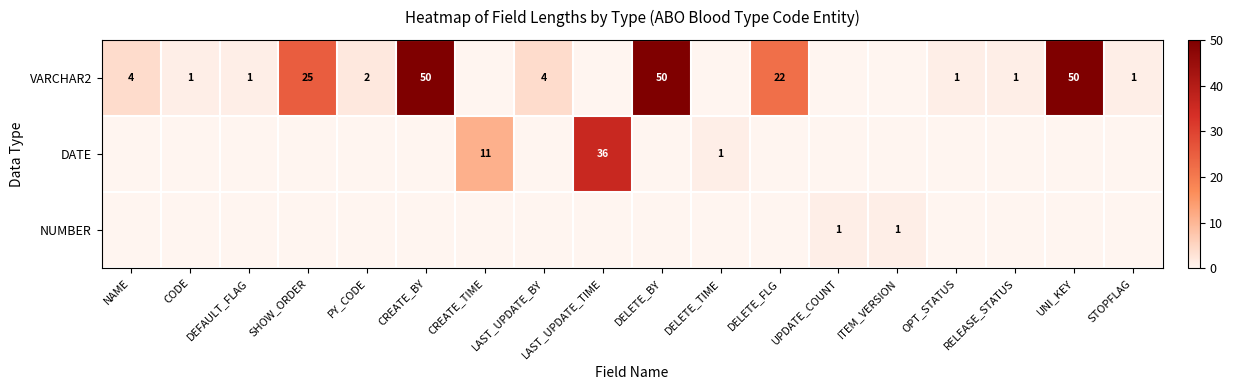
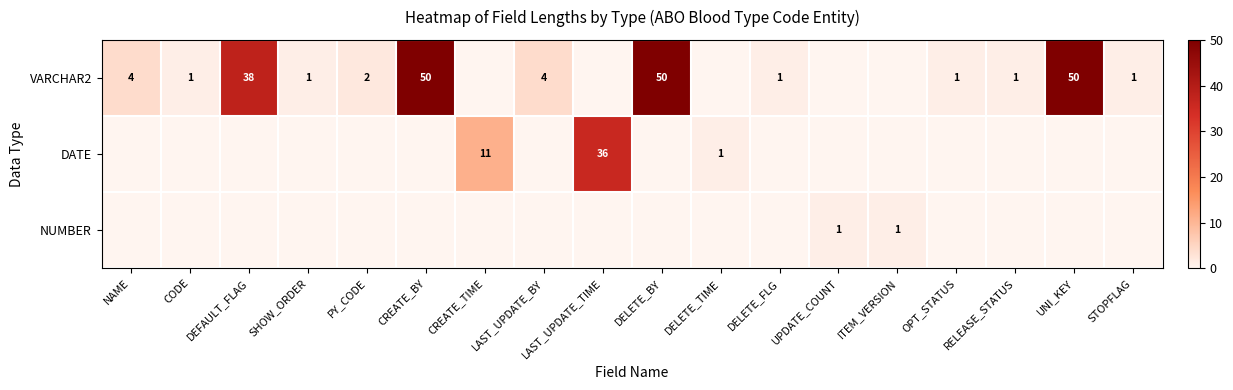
  {
    "VARCHAR2": {
      "NAME": 4,
      "CODE": 1,
-     "DEFAULT_FLAG": 1,
-     "SHOW_ORDER": 25,
+     "DEFAULT_FLAG": 38,
+     "SHOW_ORDER": 1,
      "PY_CODE": 2,
      "CREATE_BY": 50,
      "LAST_UPDATE_BY": 4,
      "DELETE_BY": 50,
-     "DELETE_FLG": 22,
+     "DELETE_FLG": 1,
      "OPT_STATUS": 1,
      "RELEASE_STATUS": 1,
      "UNI_KEY": 50,
      "STOPFLAG": 1
    },
    "DATE": {
      "CREATE_TIME": 11,
      "LAST_UPDATE_TIME": 36,
      "DELETE_TIME": 1
    },
    "NUMBER": {
      "UPDATE_COUNT": 1,
      "ITEM_VERSION": 1
    }
  }
